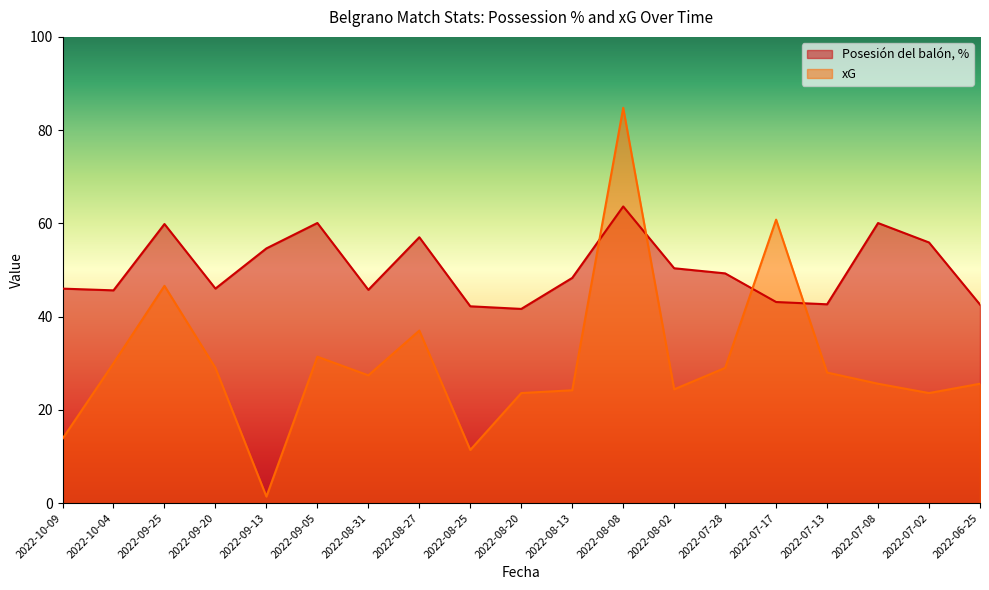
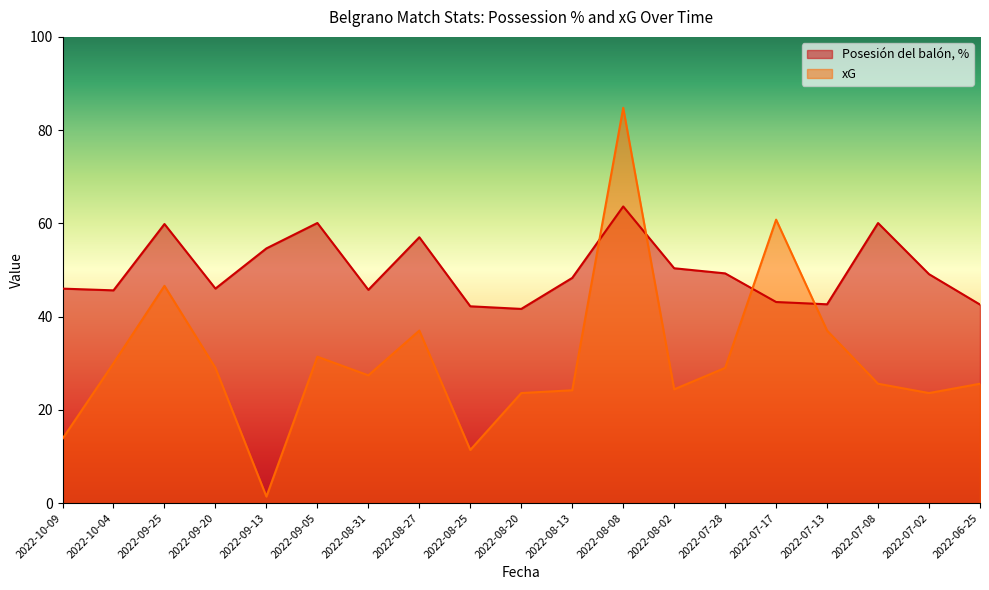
  {
    "Posesión del balón, %": {
      "2022-10-09": 46,
      "2022-10-04": 46,
      "2022-09-25": 60,
      "2022-09-20": 46,
      "2022-09-13": 55,
      "2022-09-05": 60,
      "2022-08-31": 46,
      "2022-08-27": 57,
      "2022-08-25": 42,
      "2022-08-20": 42,
      "2022-08-13": 48,
      "2022-08-08": 64,
      "2022-08-02": 50,
      "2022-07-28": 49,
      "2022-07-17": 43,
      "2022-07-13": 43,
      "2022-07-08": 60,
-     "2022-07-02": 56,
+     "2022-07-02": 49,
      "2022-06-25": 43
    },
    "xG": {
      "2022-10-09": 14,
      "2022-10-04": 30,
      "2022-09-25": 47,
      "2022-09-20": 29,
      "2022-09-13": 1,
      "2022-09-05": 31,
      "2022-08-31": 27,
      "2022-08-27": 37,
      "2022-08-25": 11,
      "2022-08-20": 24,
      "2022-08-13": 24,
      "2022-08-08": 85,
      "2022-08-02": 24,
      "2022-07-28": 29,
      "2022-07-17": 61,
-     "2022-07-13": 28,
+     "2022-07-13": 37,
      "2022-07-08": 26,
      "2022-07-02": 24,
      "2022-06-25": 26
    }
  }
